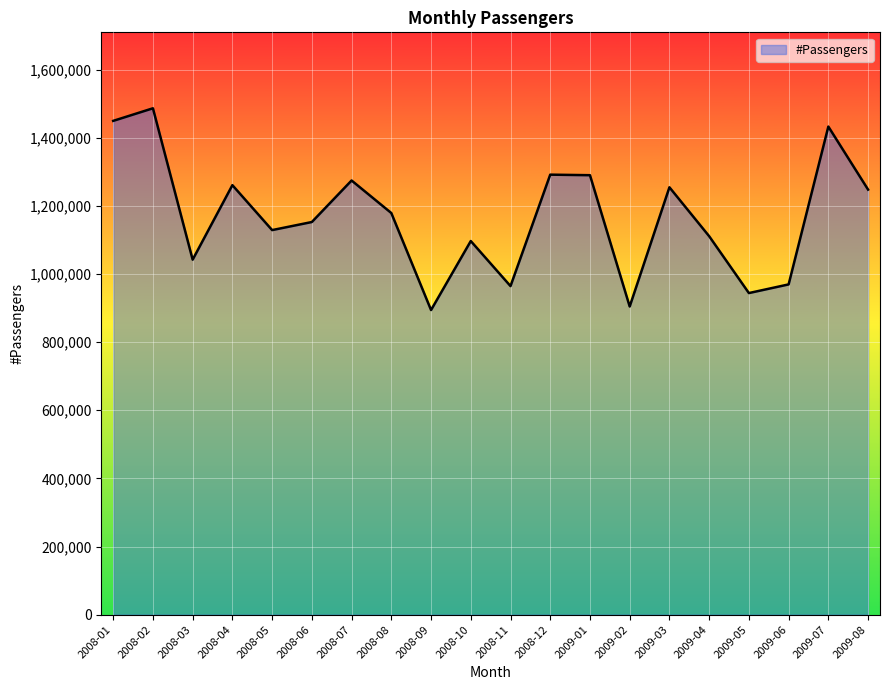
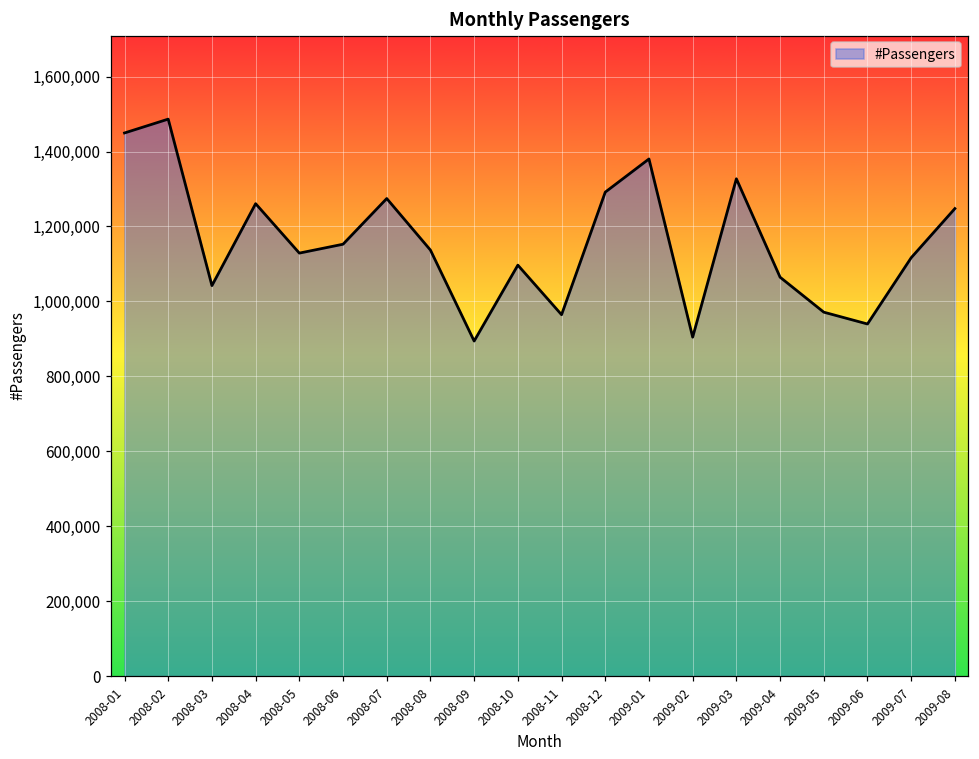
  {
    "2008-01": "1,450,000",
    "2008-02": "1,490,000",
    "2008-03": "1,040,000",
    "2008-04": "1,260,000",
    "2008-05": "1,130,000",
    "2008-06": "1,150,000",
    "2008-07": "1,270,000",
-   "2008-08": "1,180,000",
+   "2008-08": "1,140,000",
    "2008-09": "890,000",
    "2008-10": "1,100,000",
    "2008-11": "960,000",
    "2008-12": "1,290,000",
-   "2009-01": "1,290,000",
+   "2009-01": "1,380,000",
    "2009-02": "900,000",
-   "2009-03": "1,250,000",
-   "2009-04": "1,110,000",
-   "2009-05": "940,000",
-   "2009-06": "970,000",
-   "2009-07": "1,430,000",
+   "2009-03": "1,330,000",
+   "2009-04": "1,060,000",
+   "2009-05": "970,000",
+   "2009-06": "940,000",
+   "2009-07": "1,120,000",
    "2009-08": "1,250,000"
  }
